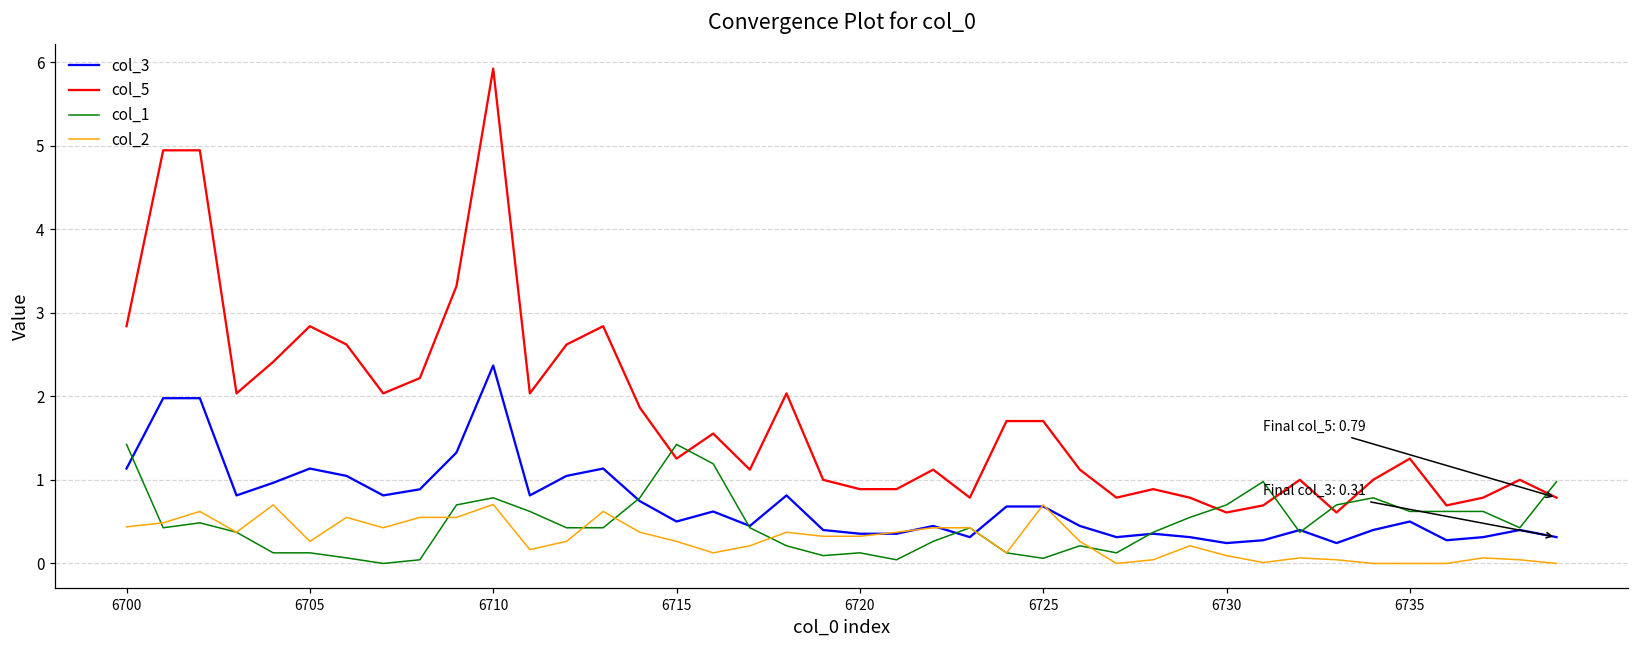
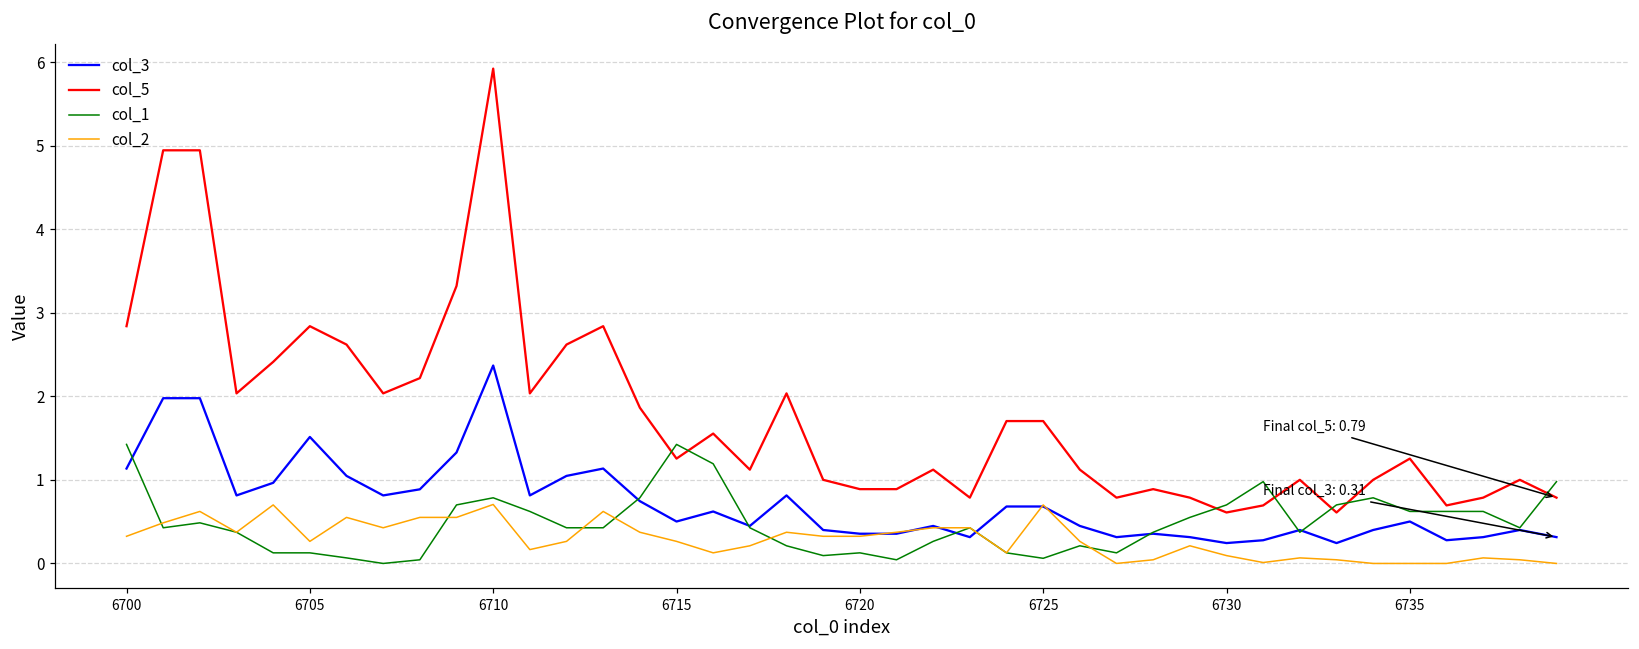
  {
    "col_3": {
      "6700": 1.1,
-     "6705": 1.1,
+     "6705": 1.5,
      "6710": 2.4,
      "6715": 0.5,
      "6730": 0.2
    },
    "col_5": {
      "6700": 2.8,
      "6705": 2.8,
      "6710": 5.9,
      "6715": 1.3,
      "6720": 0.9,
      "6725": 1.7,
      "6730": 0.6
    },
    "col_1": {
      "6700": 1.4,
      "6705": 0.1,
      "6710": 0.8,
      "6715": 1.4,
      "6720": 0.1,
      "6725": 0.1,
      "6730": 0.7
    },
    "col_2": {
-     "6700": 0.4,
+     "6700": 0.3,
      "6705": 0.3,
      "6710": 0.7,
      "6715": 0.3,
      "6730": 0.1,
      "6735": 0.0
    }
  }
